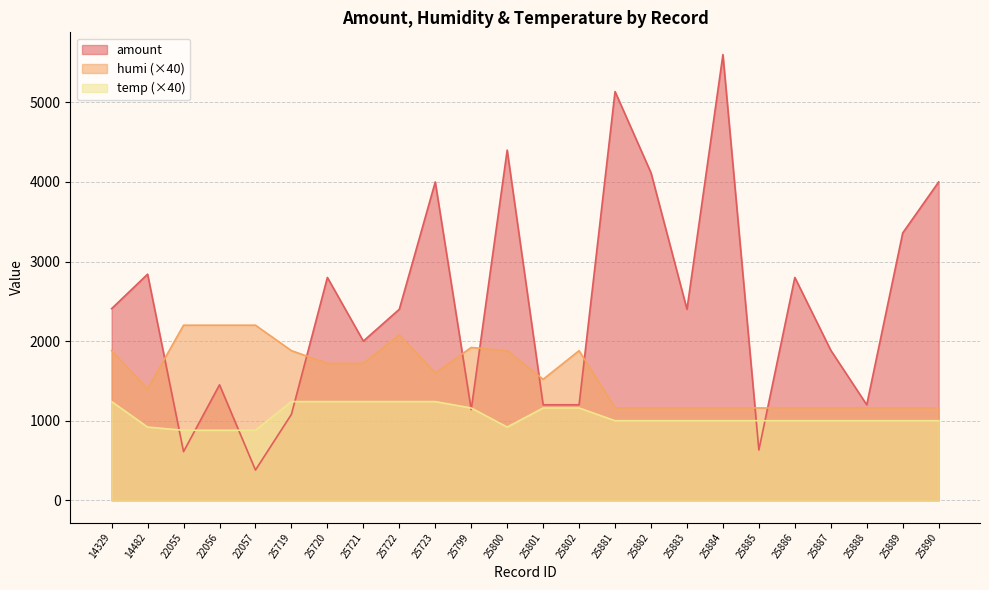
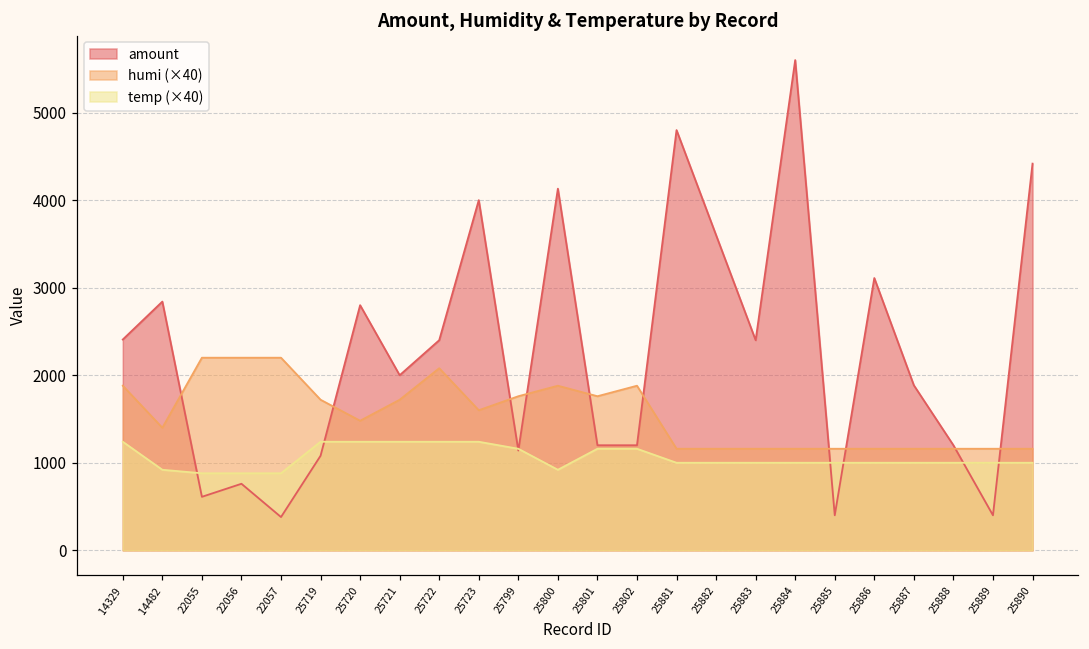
  {
    "amount": {
      "14329": 2400,
      "14482": 2800,
      "22055": 600,
-     "22056": 1500,
+     "22056": 800,
      "22057": 400,
      "25719": 1100,
      "25720": 2800,
      "25721": 2000,
      "25722": 2400,
      "25723": 4000,
-     "25800": 4400,
+     "25800": 4100,
      "25801": 1200,
      "25802": 1200,
-     "25881": 5100,
-     "25882": 4100,
+     "25881": 4800,
+     "25882": 3600,
      "25883": 2400,
      "25884": 5600,
-     "25885": 600,
-     "25886": 2800,
+     "25885": 400,
+     "25886": 3100,
      "25887": 1900,
      "25888": 1200,
-     "25889": 3400,
-     "25890": 4000
+     "25889": 400,
+     "25890": 4400
    },
    "humi (×40)": {
      "14329": 1900,
      "14482": 1400,
      "22055": 2200,
      "22056": 2200,
      "22057": 2200,
-     "25719": 1900,
-     "25720": 1700,
+     "25719": 1700,
+     "25720": 1500,
      "25721": 1700,
      "25722": 2100,
      "25723": 1600,
-     "25799": 1900,
+     "25799": 1800,
      "25800": 1900,
-     "25801": 1500,
+     "25801": 1800,
      "25802": 1900,
      "25881": 1200,
      "25882": 1200,
      "25883": 1200,
      "25884": 1200,
      "25885": 1200,
      "25886": 1200,
      "25887": 1200,
      "25888": 1200,
      "25889": 1200,
      "25890": 1200
    },
    "temp (×40)": {
      "14329": 1200,
      "14482": 900,
      "22055": 900,
      "22056": 900,
      "22057": 900,
      "25719": 1200,
      "25720": 1200,
      "25721": 1200,
      "25722": 1200,
      "25723": 1200,
      "25800": 900,
      "25801": 1200,
      "25802": 1200,
      "25881": 1000,
      "25882": 1000,
      "25883": 1000,
      "25884": 1000,
      "25885": 1000,
      "25886": 1000,
      "25887": 1000,
      "25888": 1000,
      "25889": 1000,
      "25890": 1000
    }
  }
